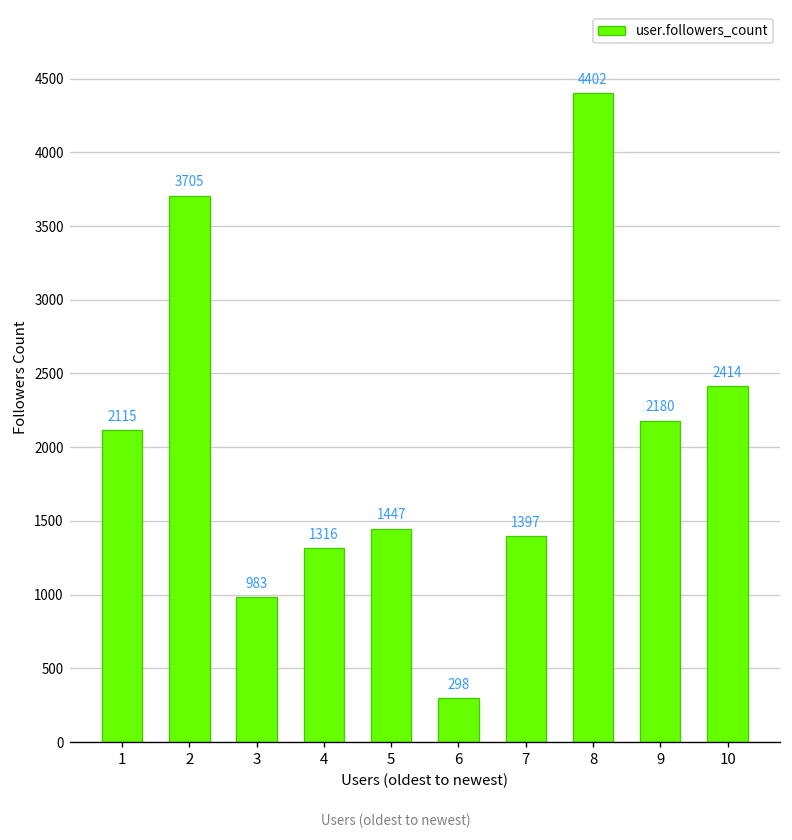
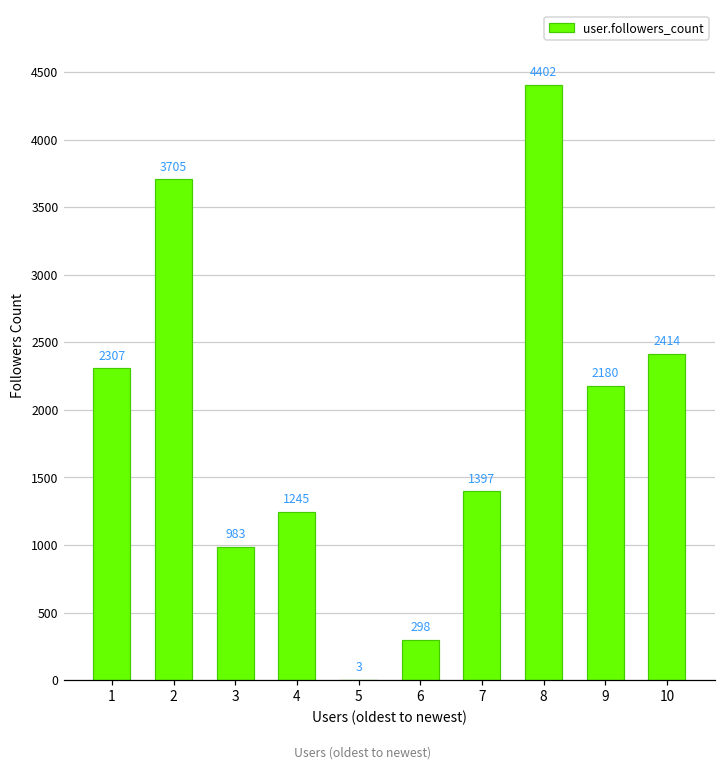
  {
-   "1": 2115,
+   "1": 2307,
    "2": 3705,
    "3": 983,
-   "4": 1316,
-   "5": 1447,
+   "4": 1245,
+   "5": 3,
    "6": 298,
    "7": 1397,
    "8": 4402,
    "9": 2180,
    "10": 2414
  }
